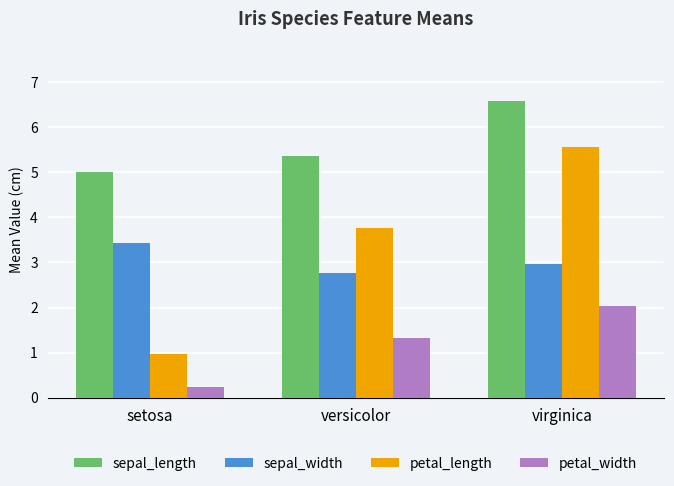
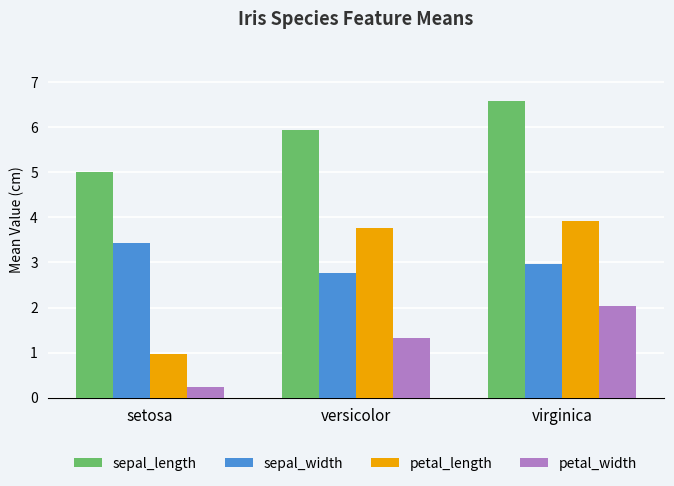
  {
    "sepal_length": {
      "setosa": 5.0,
-     "versicolor": 5.4,
+     "versicolor": 5.9,
      "virginica": 6.6
    },
    "sepal_width": {
      "setosa": 3.4,
      "versicolor": 2.8,
      "virginica": 3.0
    },
    "petal_length": {
      "setosa": 1.0,
      "versicolor": 3.8,
-     "virginica": 5.6
+     "virginica": 3.9
    },
    "petal_width": {
      "setosa": 0.2,
      "versicolor": 1.3,
      "virginica": 2.0
    }
  }
